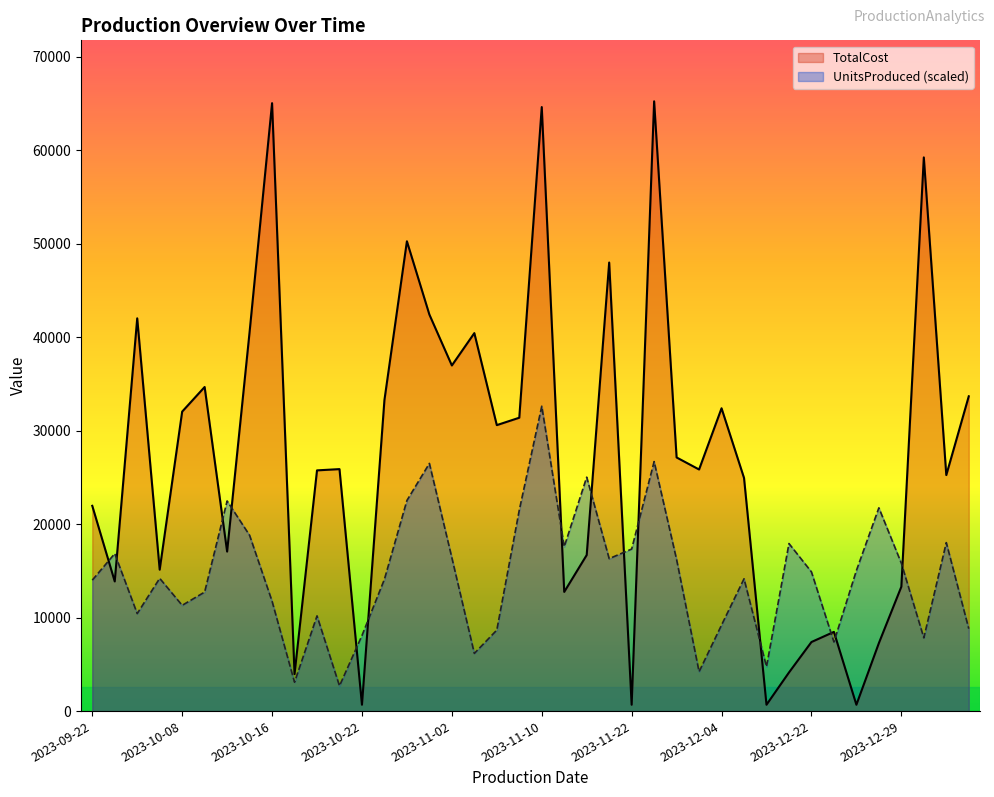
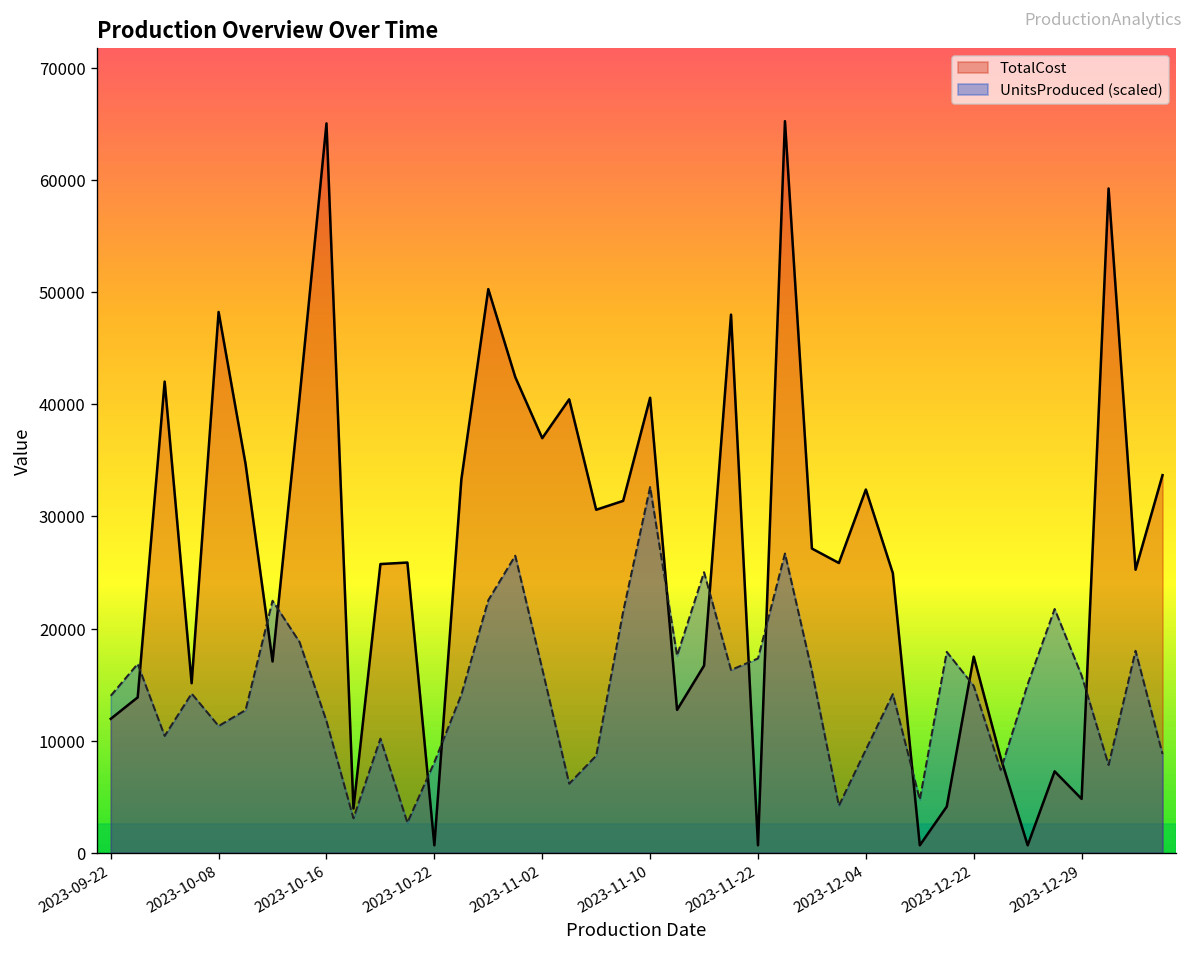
  {
    "TotalCost": {
-     "2023-09-22": 22000,
-     "2023-10-08": 32000,
-     "2023-11-10": 65000,
+     "2023-09-22": 12000,
+     "2023-10-08": 48000,
+     "2023-11-10": 41000,
      "2023-12-04": 32000,
-     "2023-12-22": 7000,
-     "2023-12-29": 13000
+     "2023-12-22": 18000,
+     "2023-12-29": 5000
    },
    "UnitsProduced (scaled)": {
      "2023-09-22": 14000,
      "2023-10-08": 11000,
      "2023-10-22": 8000,
      "2023-11-10": 33000,
      "2023-11-22": 17000,
      "2023-12-04": 9000,
      "2023-12-22": 15000,
      "2023-12-29": 16000
    }
  }
